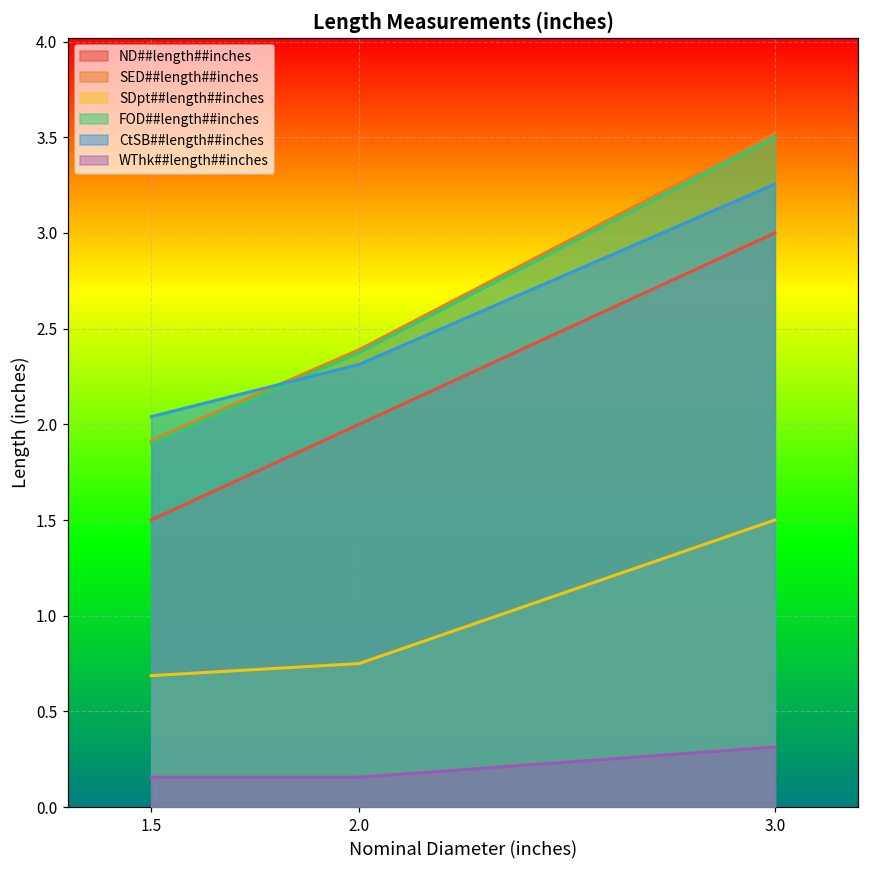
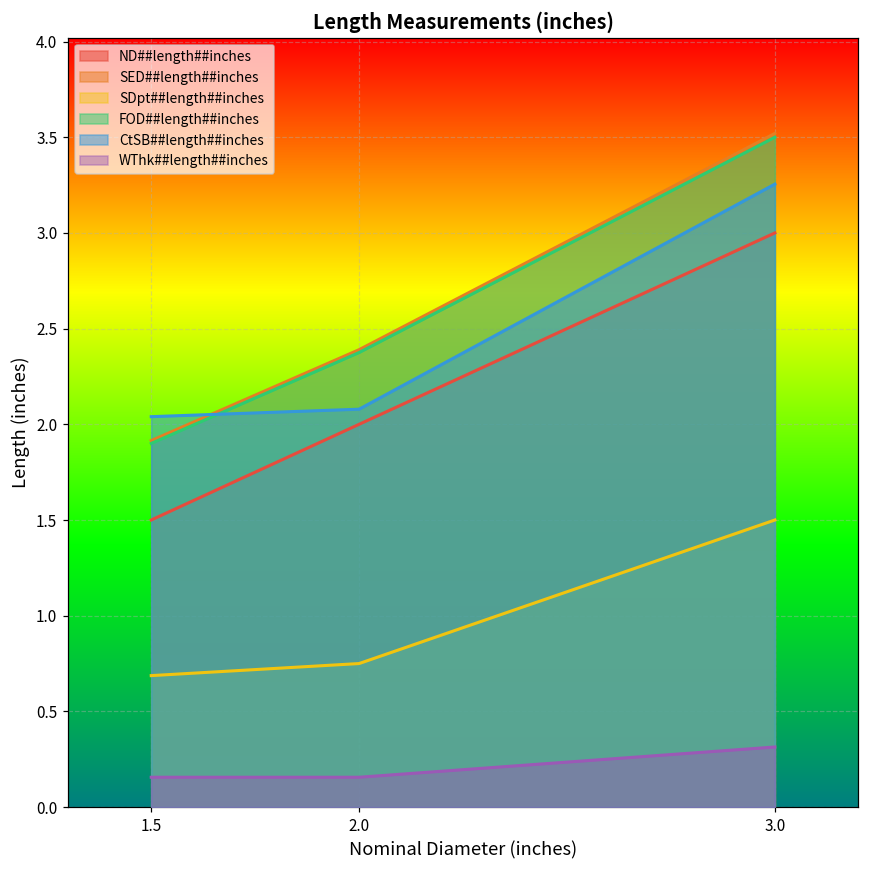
  {
    "FOD##length##inches": {
      "1.5": 1.90,
      "2.0": 2.38,
      "3.0": 3.50
    },
    "CtSB##length##inches": {
      "1.5": 2.04,
-     "2.0": 2.31,
+     "2.0": 2.08,
      "3.0": 3.26
    },
    "WThk##length##inches": {
      "1.5": 0.16,
      "2.0": 0.16,
      "3.0": 0.31
    }
  }
